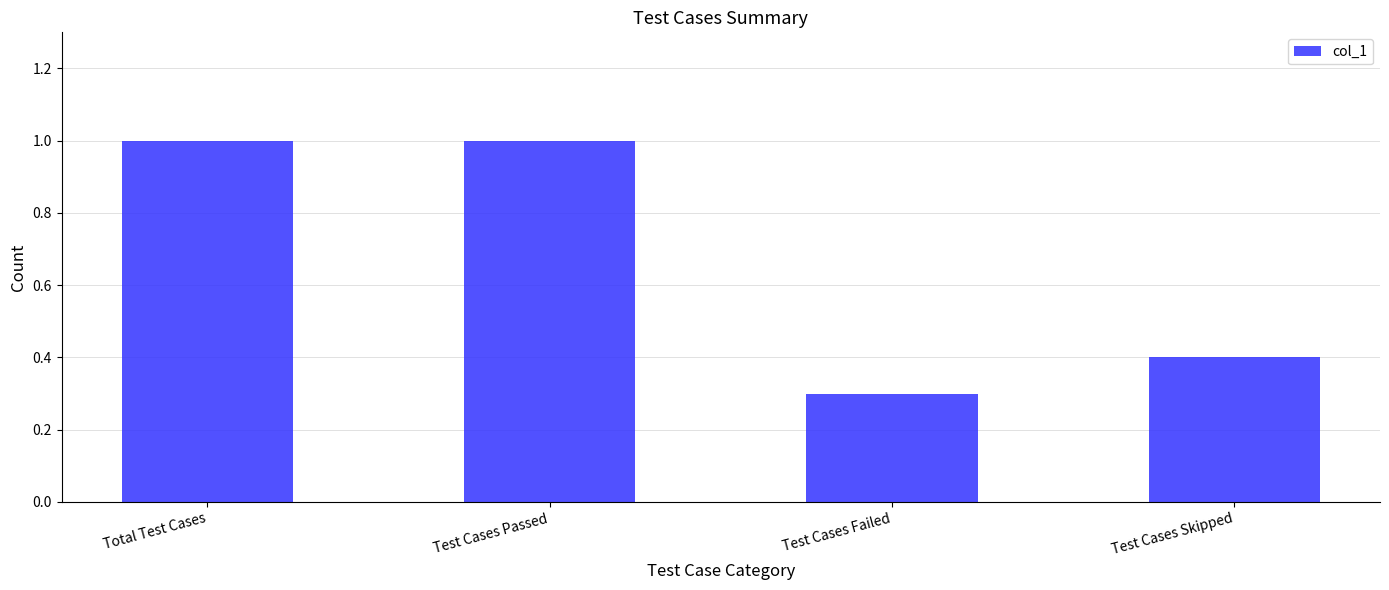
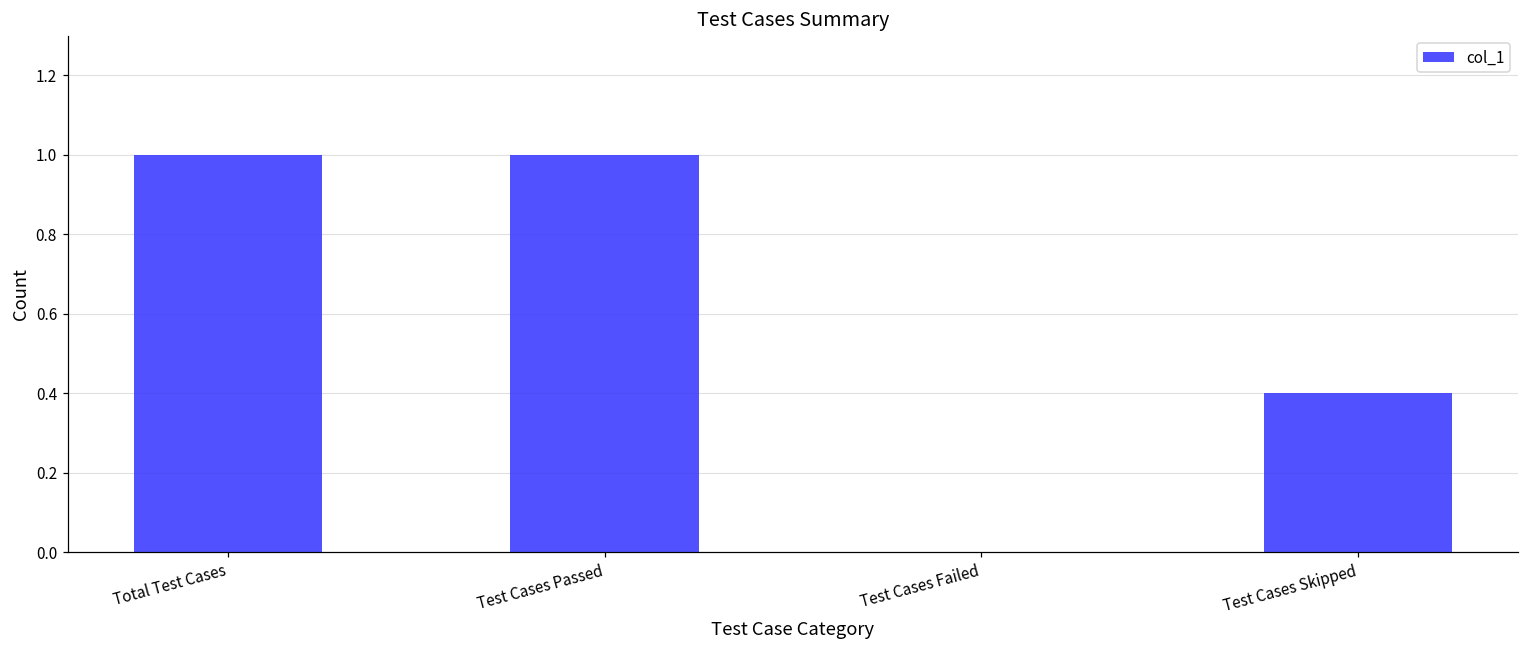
  {
    "Total Test Cases": 1.0,
    "Test Cases Passed": 1.0,
-   "Test Cases Failed": 0.3,
+   "Test Cases Failed": 0.0,
    "Test Cases Skipped": 0.4
  }
